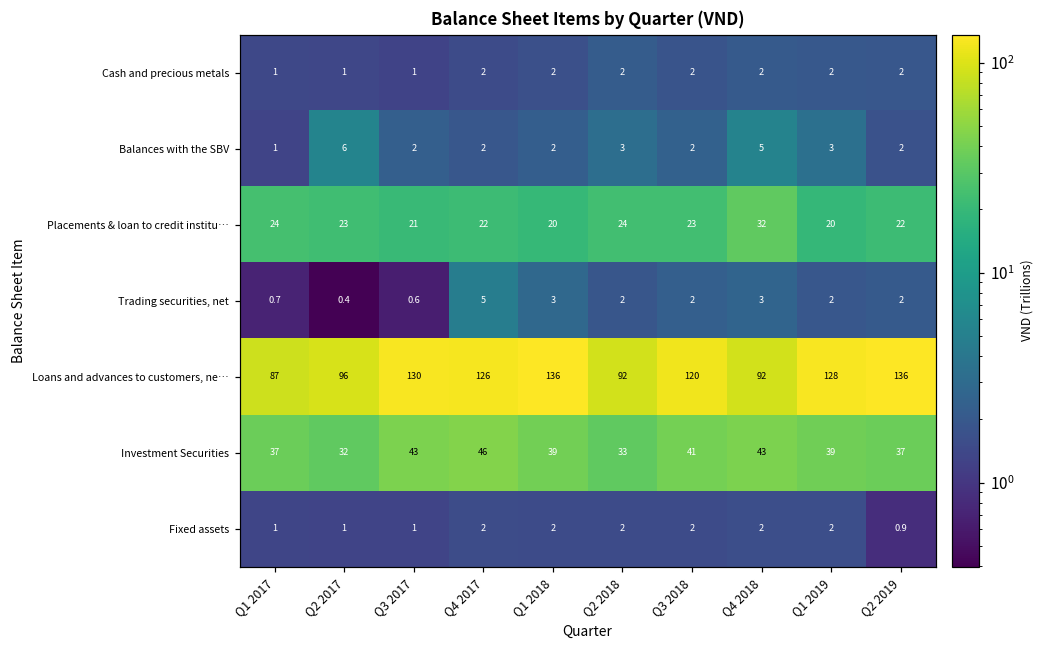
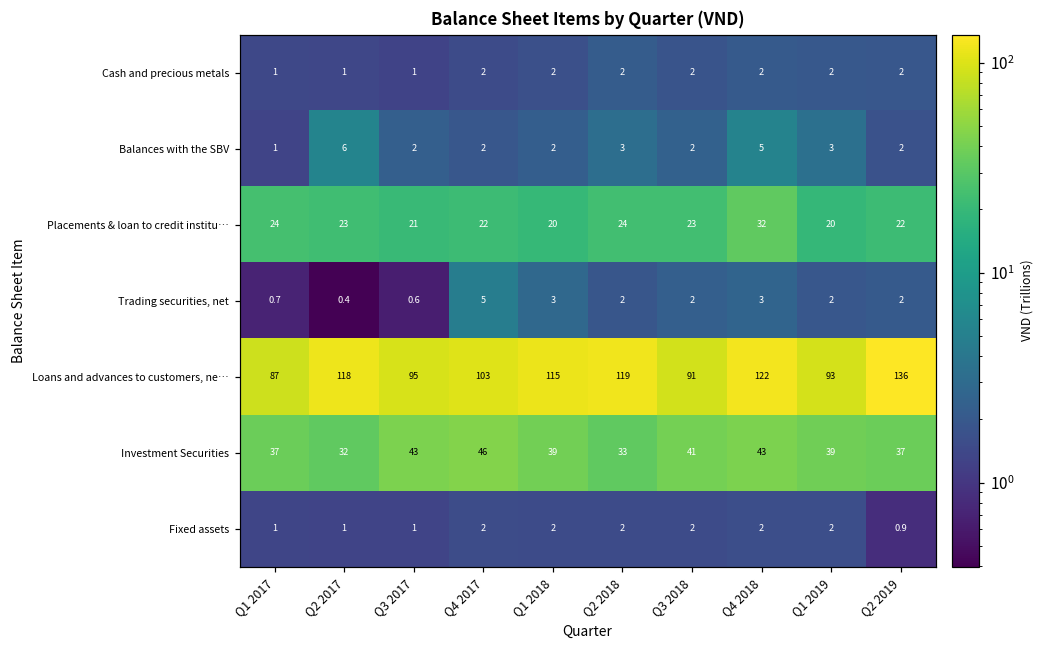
  {
    "Cash and precious metals": {
      "Q1 2017": 1,
      "Q2 2017": 1,
      "Q3 2017": 1,
      "Q4 2017": 2,
      "Q1 2018": 2,
      "Q2 2018": 2,
      "Q3 2018": 2,
      "Q4 2018": 2,
      "Q1 2019": 2,
      "Q2 2019": 2
    },
    "Balances with the SBV": {
      "Q1 2017": 1,
      "Q2 2017": 6,
      "Q3 2017": 2,
      "Q4 2017": 2,
      "Q1 2018": 2,
      "Q2 2018": 3,
      "Q3 2018": 2,
      "Q4 2018": 5,
      "Q1 2019": 3,
      "Q2 2019": 2
    },
    "Placements & loan to credit institu…": {
      "Q1 2017": 24,
      "Q2 2017": 23,
      "Q3 2017": 21,
      "Q4 2017": 22,
      "Q1 2018": 20,
      "Q2 2018": 24,
      "Q3 2018": 23,
      "Q4 2018": 32,
      "Q1 2019": 20,
      "Q2 2019": 22
    },
    "Trading securities, net": {
      "Q1 2017": 0.7,
      "Q2 2017": 0.4,
      "Q3 2017": 0.6,
      "Q4 2017": 5,
      "Q1 2018": 3,
      "Q2 2018": 2,
      "Q3 2018": 2,
      "Q4 2018": 3,
      "Q1 2019": 2,
      "Q2 2019": 2
    },
    "Loans and advances to customers, ne…": {
      "Q1 2017": 87,
-     "Q2 2017": 96,
-     "Q3 2017": 130,
-     "Q4 2017": 126,
-     "Q1 2018": 136,
-     "Q2 2018": 92,
-     "Q3 2018": 120,
-     "Q4 2018": 92,
-     "Q1 2019": 128,
+     "Q2 2017": 118,
+     "Q3 2017": 95,
+     "Q4 2017": 103,
+     "Q1 2018": 115,
+     "Q2 2018": 119,
+     "Q3 2018": 91,
+     "Q4 2018": 122,
+     "Q1 2019": 93,
      "Q2 2019": 136
    },
    "Investment Securities": {
      "Q1 2017": 37,
      "Q2 2017": 32,
      "Q3 2017": 43,
      "Q4 2017": 46,
      "Q1 2018": 39,
      "Q2 2018": 33,
      "Q3 2018": 41,
      "Q4 2018": 43,
      "Q1 2019": 39,
      "Q2 2019": 37
    },
    "Fixed assets": {
      "Q1 2017": 1,
      "Q2 2017": 1,
      "Q3 2017": 1,
      "Q4 2017": 2,
      "Q1 2018": 2,
      "Q2 2018": 2,
      "Q3 2018": 2,
      "Q4 2018": 2,
      "Q1 2019": 2,
      "Q2 2019": 0.9
    }
  }
